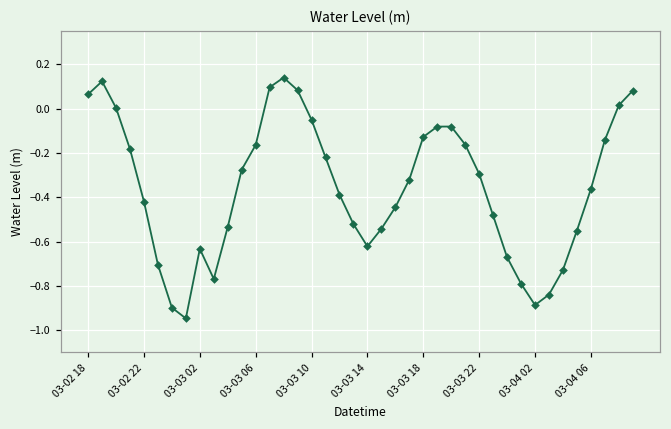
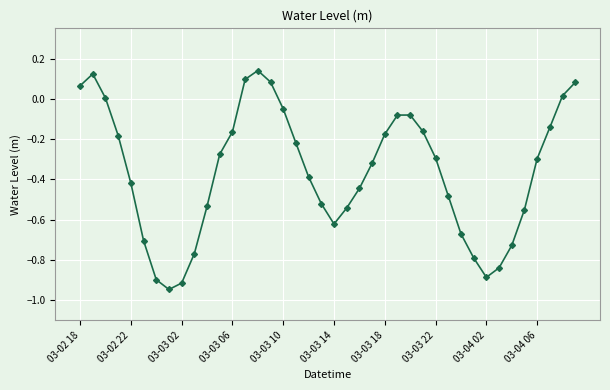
  {
    "03-02 18": 0.06,
    "03-02 22": -0.42,
-   "03-03 02": -0.63,
+   "03-03 02": -0.91,
    "03-03 06": -0.16,
    "03-03 10": -0.05,
    "03-03 14": -0.62,
-   "03-03 18": -0.13,
+   "03-03 18": -0.18,
    "03-03 22": -0.29,
    "03-04 02": -0.89,
-   "03-04 06": -0.36
+   "03-04 06": -0.30
  }
